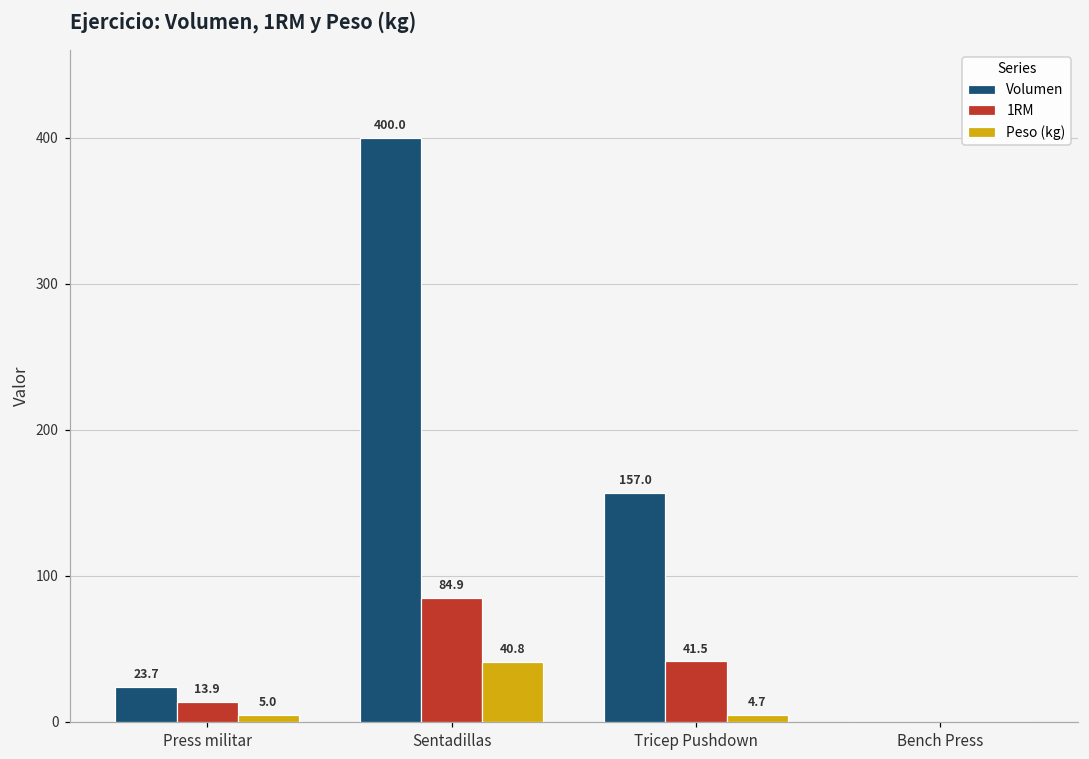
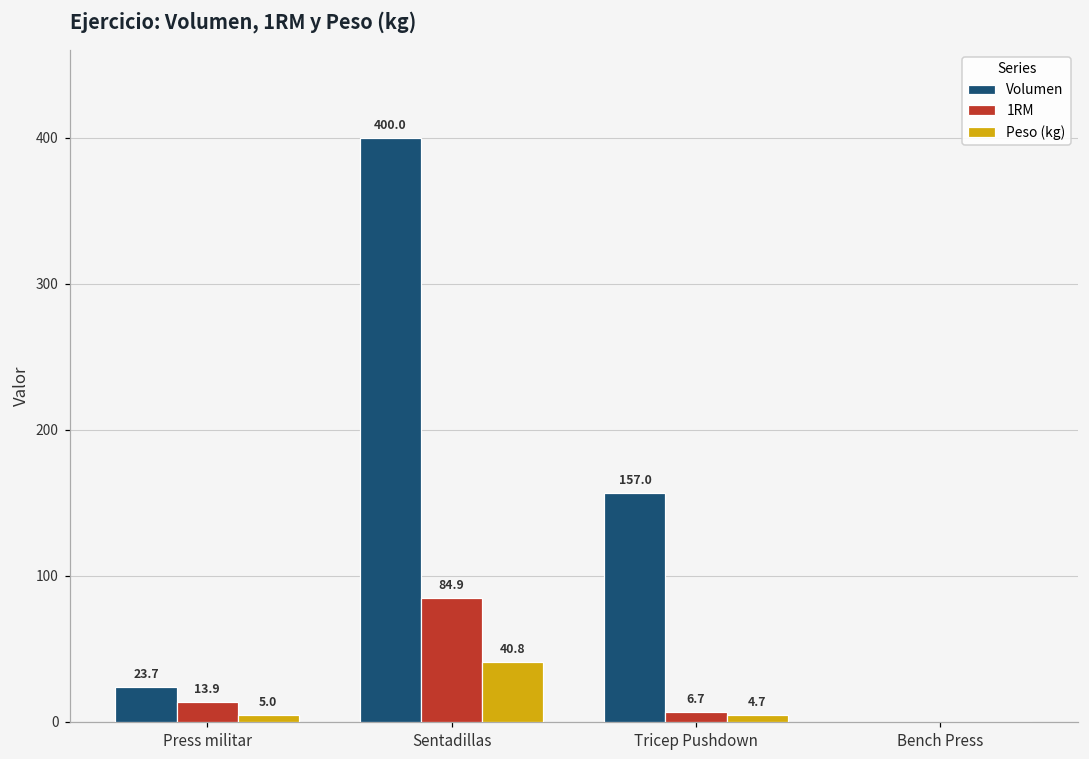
  {
    "Volumen": {
      "Press militar": 23.7,
      "Sentadillas": 400.0,
      "Tricep Pushdown": 157.0
    },
    "1RM": {
      "Press militar": 13.9,
      "Sentadillas": 84.9,
-     "Tricep Pushdown": 41.5
+     "Tricep Pushdown": 6.7
    },
    "Peso (kg)": {
      "Press militar": 5.0,
      "Sentadillas": 40.8,
      "Tricep Pushdown": 4.7
    }
  }
